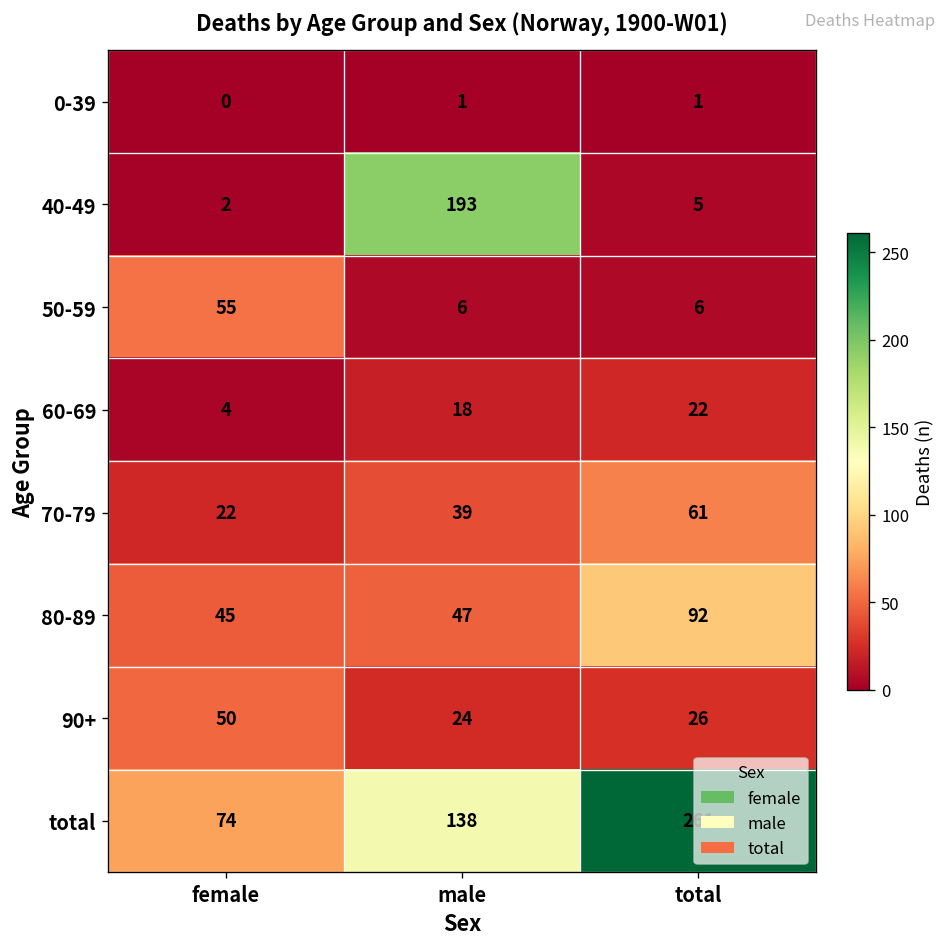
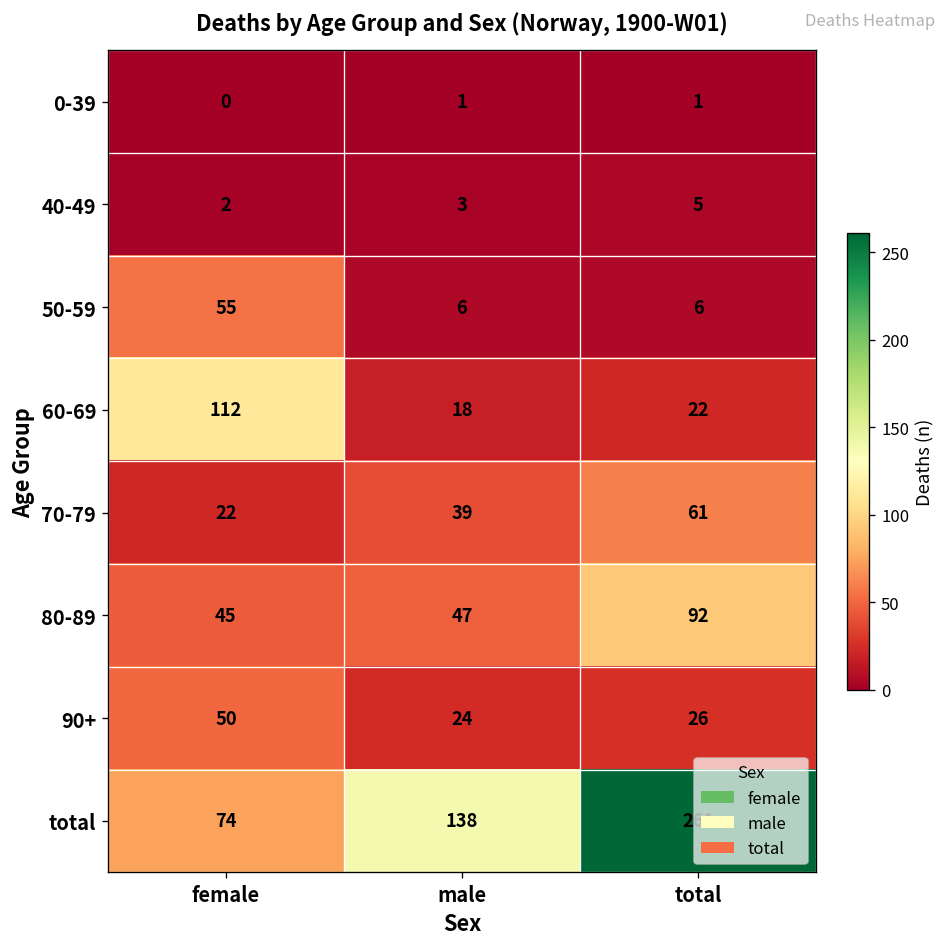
  {
    "0-39": {
      "female": 0,
      "male": 1,
      "total": 1
    },
    "40-49": {
      "female": 2,
-     "male": 193,
+     "male": 3,
      "total": 5
    },
    "50-59": {
      "female": 55,
      "male": 6,
      "total": 6
    },
    "60-69": {
-     "female": 4,
+     "female": 112,
      "male": 18,
      "total": 22
    },
    "70-79": {
      "female": 22,
      "male": 39,
      "total": 61
    },
    "80-89": {
      "female": 45,
      "male": 47,
      "total": 92
    },
    "90+": {
      "female": 50,
      "male": 24,
      "total": 26
    },
    "total": {
      "female": 74,
      "male": 138
    }
  }
